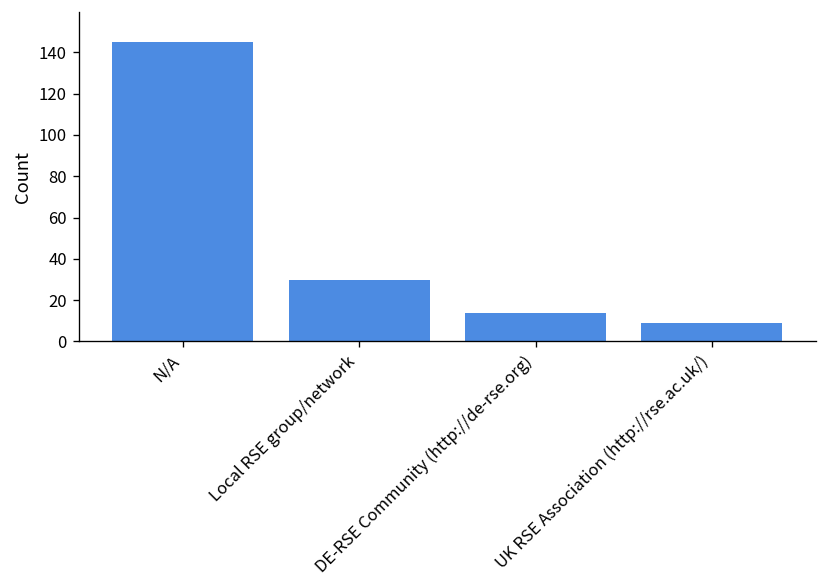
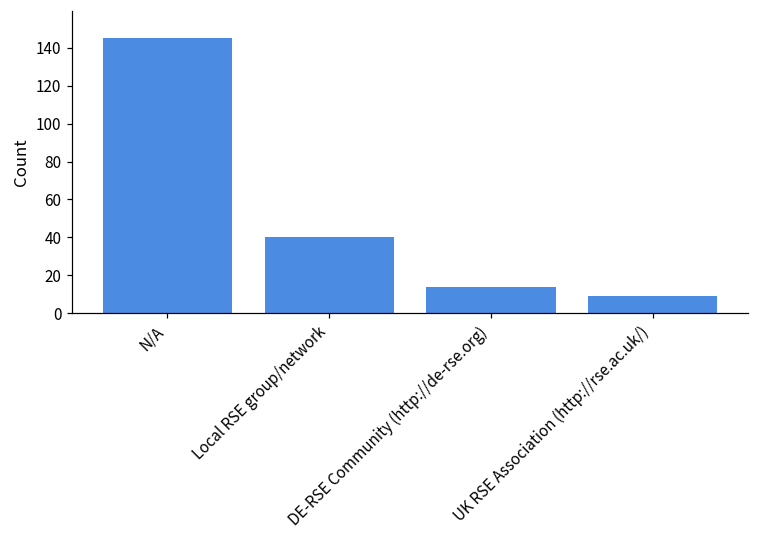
  {
    "N/A": 145,
-   "Local RSE group/network": 30,
+   "Local RSE group/network": 40,
    "DE-RSE Community (http://de-rse.org)": 14,
    "UK RSE Association (http://rse.ac.uk/)": 9
  }
